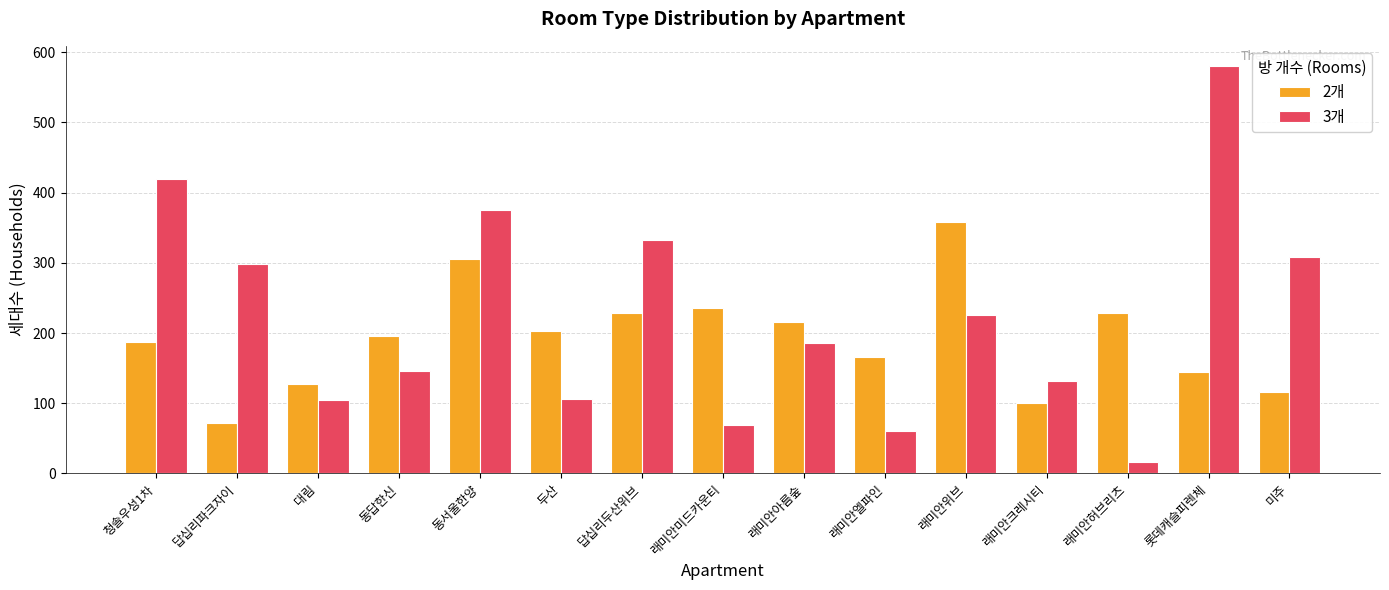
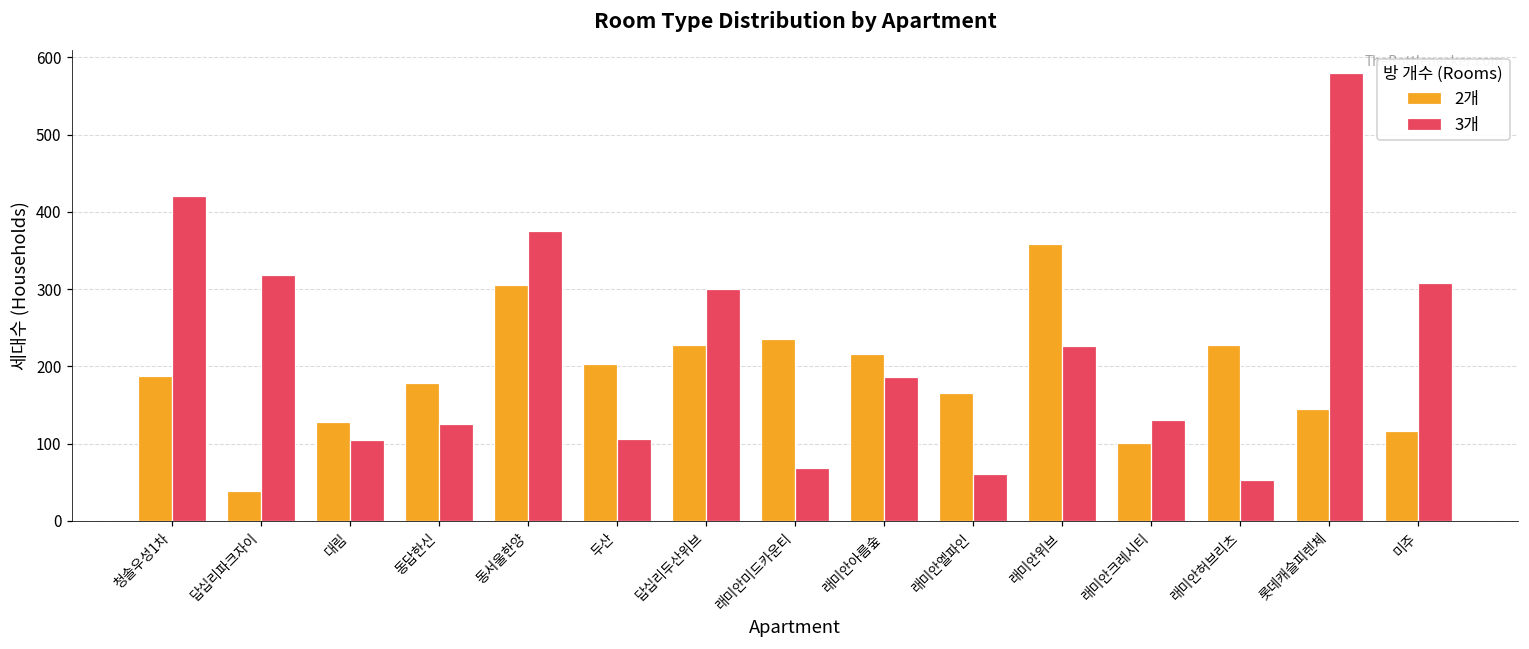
  {
    "2개": {
      "청솔우성1차": 190,
-     "답십리파크자이": 70,
+     "답십리파크자이": 40,
      "대림": 130,
-     "동답한신": 200,
+     "동답한신": 180,
      "동서울한양": 310,
      "두산": 200,
      "답십리두산위브": 230,
      "래미안미드카운티": 240,
      "래미안아름숲": 220,
      "래미안엘파인": 170,
      "래미안위브": 360,
      "래미안크레시티": 100,
      "래미안허브리츠": 230,
      "롯데캐슬피렌체": 150,
      "미주": 120
    },
    "3개": {
      "청솔우성1차": 420,
-     "답십리파크자이": 300,
+     "답십리파크자이": 320,
      "대림": 100,
-     "동답한신": 150,
+     "동답한신": 130,
      "동서울한양": 380,
      "두산": 110,
-     "답십리두산위브": 330,
+     "답십리두산위브": 300,
      "래미안미드카운티": 70,
      "래미안아름숲": 190,
      "래미안엘파인": 60,
      "래미안위브": 230,
      "래미안크레시티": 130,
-     "래미안허브리츠": 20,
+     "래미안허브리츠": 50,
      "롯데캐슬피렌체": 580,
      "미주": 310
    }
  }
